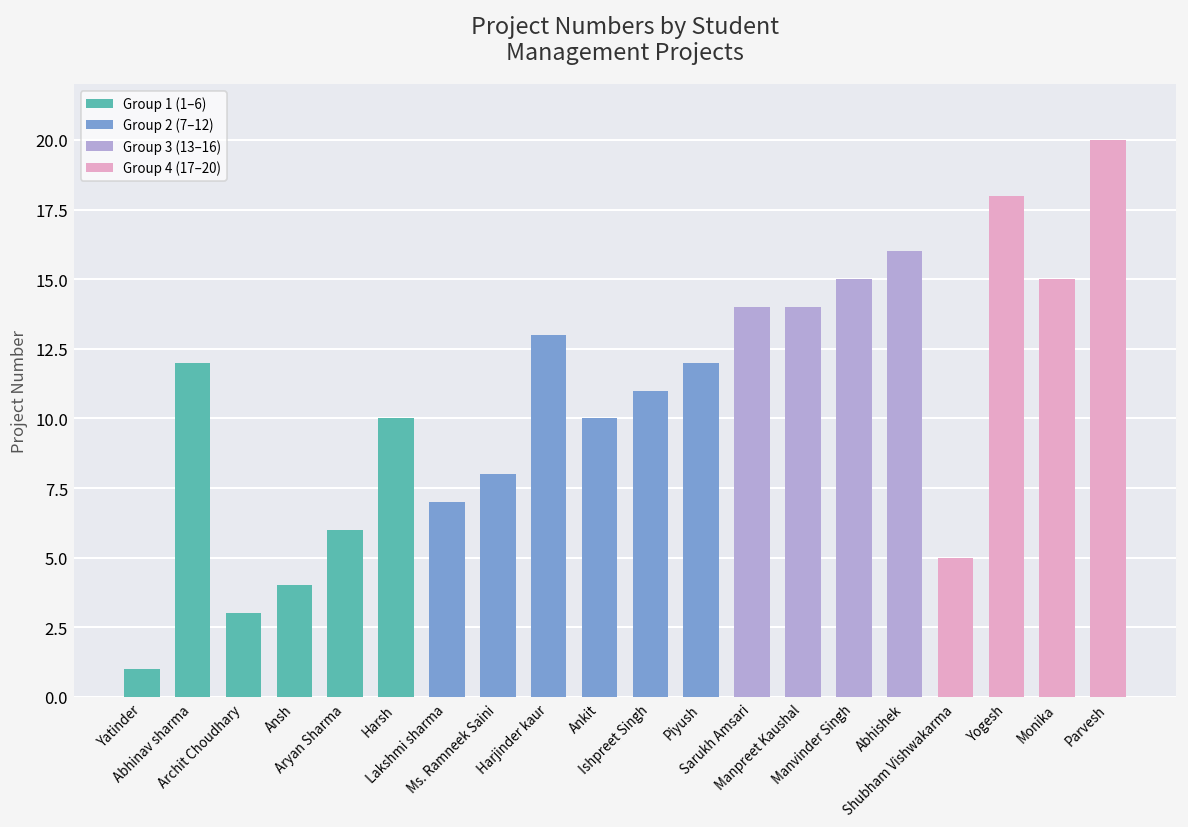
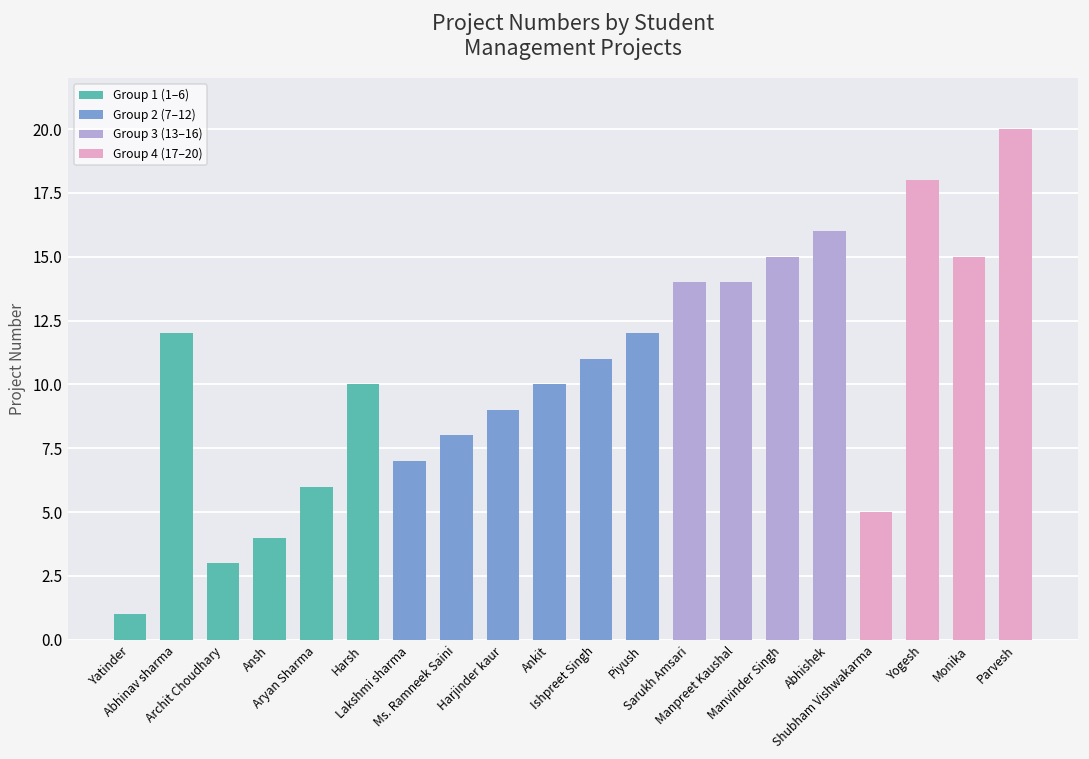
  {
    "Yatinder": 1,
    "Abhinav sharma": 12,
    "Archit Choudhary": 3,
    "Ansh": 4,
    "Aryan Sharma": 6,
    "Harsh": 10,
    "Lakshmi sharma": 7,
    "Ms. Ramneek Saini": 8,
-   "Harjinder kaur": 13,
+   "Harjinder kaur": 9,
    "Ankit": 10,
    "Ishpreet Singh": 11,
    "Piyush": 12,
    "Sarukh Amsari": 14,
    "Manpreet Kaushal": 14,
    "Manvinder Singh": 15,
    "Abhishek": 16,
    "Shubham Vishwakarma": 5,
    "Yogesh": 18,
    "Monika": 15,
    "Parvesh": 20
  }
